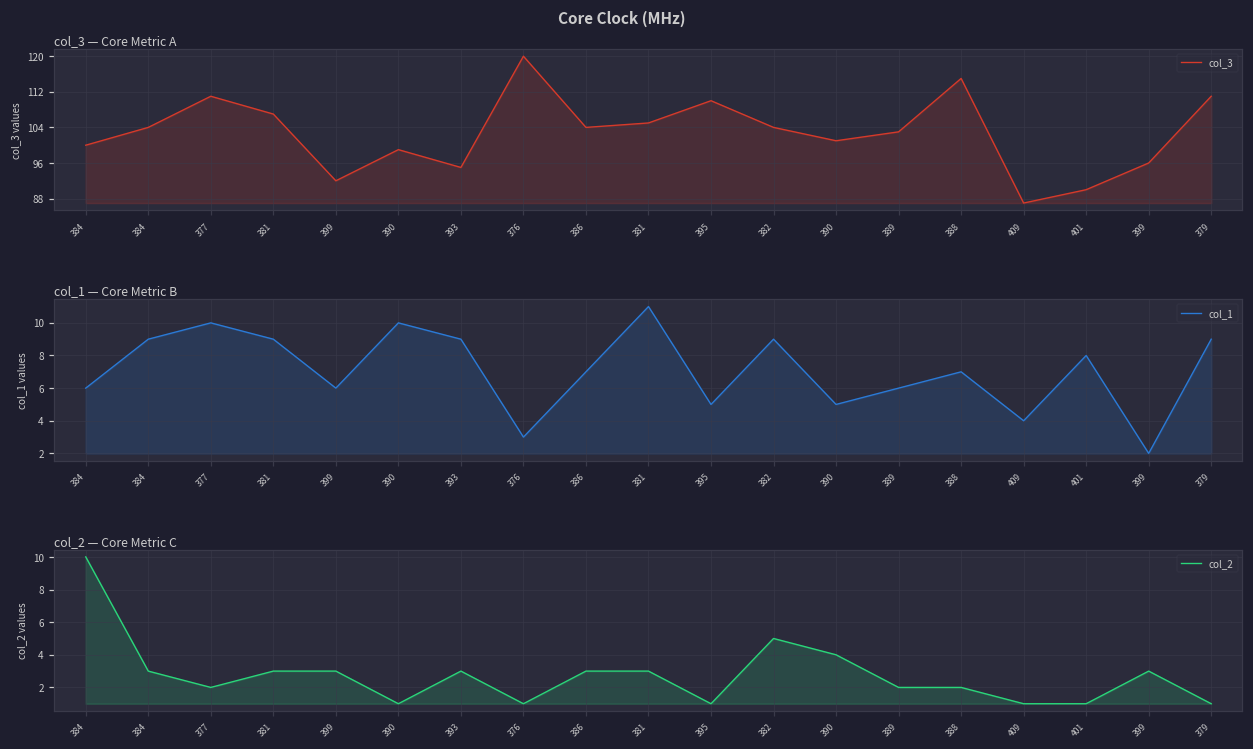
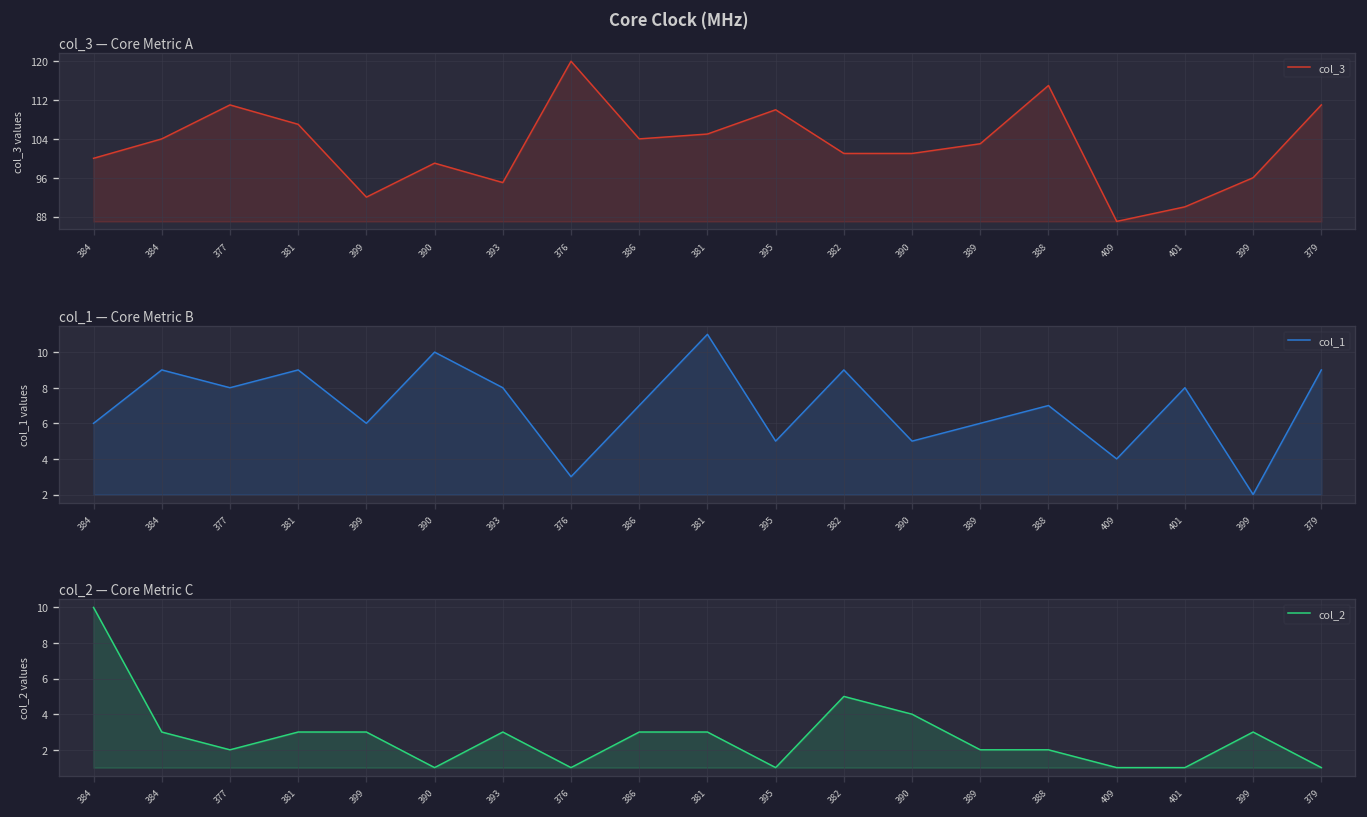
  {
    "col_3 — Core Metric A": {
      "377": 111,
      "393": 95,
      "376": 120,
      "386": 104,
      "395": 110,
-     "382": 104,
+     "382": 101,
      "389": 103,
      "388": 115,
      "409": 87,
      "401": 90,
      "379": 111
    },
    "col_1 — Core Metric B": {
-     "377": 10,
-     "393": 9,
+     "377": 8,
+     "393": 8,
      "376": 3,
      "386": 7,
      "395": 5,
      "382": 9,
      "389": 6,
      "388": 7,
      "409": 4,
      "401": 8,
      "379": 9
    },
    "col_2 — Core Metric C": {
      "377": 2.0,
      "393": 3.0,
      "376": 1.0,
      "386": 3.0,
      "395": 1.0,
      "382": 5.0,
      "389": 2.0,
      "388": 2.0,
      "409": 1.0,
      "401": 1.0,
      "379": 1.0
    }
  }
